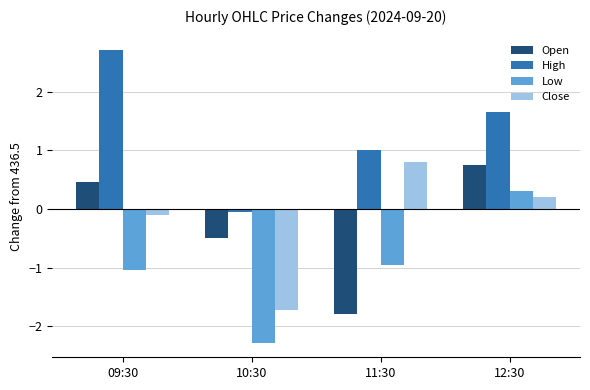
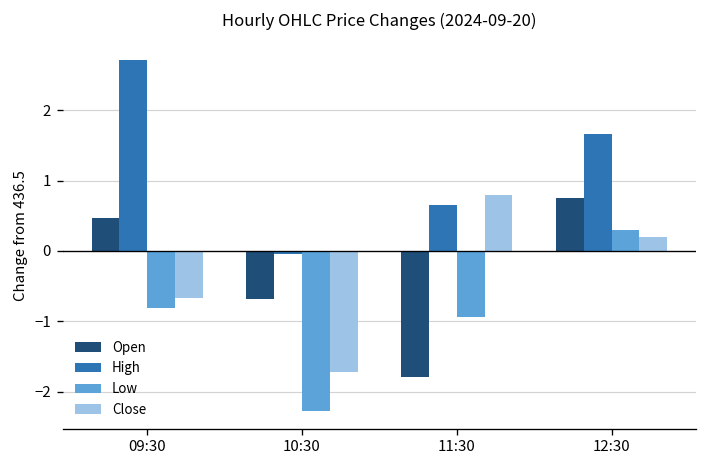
  {
    "Open": {
      "09:30": 0.5,
-     "10:30": -0.5,
+     "10:30": -0.7,
      "11:30": -1.8,
      "12:30": 0.8
    },
    "High": {
      "09:30": 2.7,
      "10:30": -0.1,
-     "11:30": 1.0,
+     "11:30": 0.6,
      "12:30": 1.7
    },
    "Low": {
-     "09:30": -1.0,
+     "09:30": -0.8,
      "10:30": -2.3,
      "11:30": -0.9,
      "12:30": 0.3
    },
    "Close": {
-     "09:30": -0.1,
+     "09:30": -0.7,
      "10:30": -1.7,
      "11:30": 0.8,
      "12:30": 0.2
    }
  }
